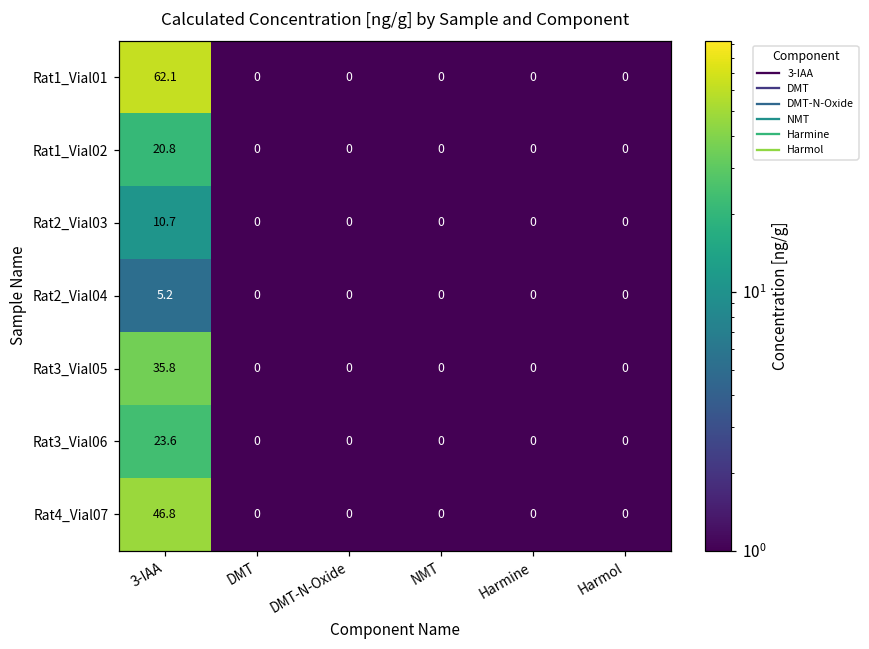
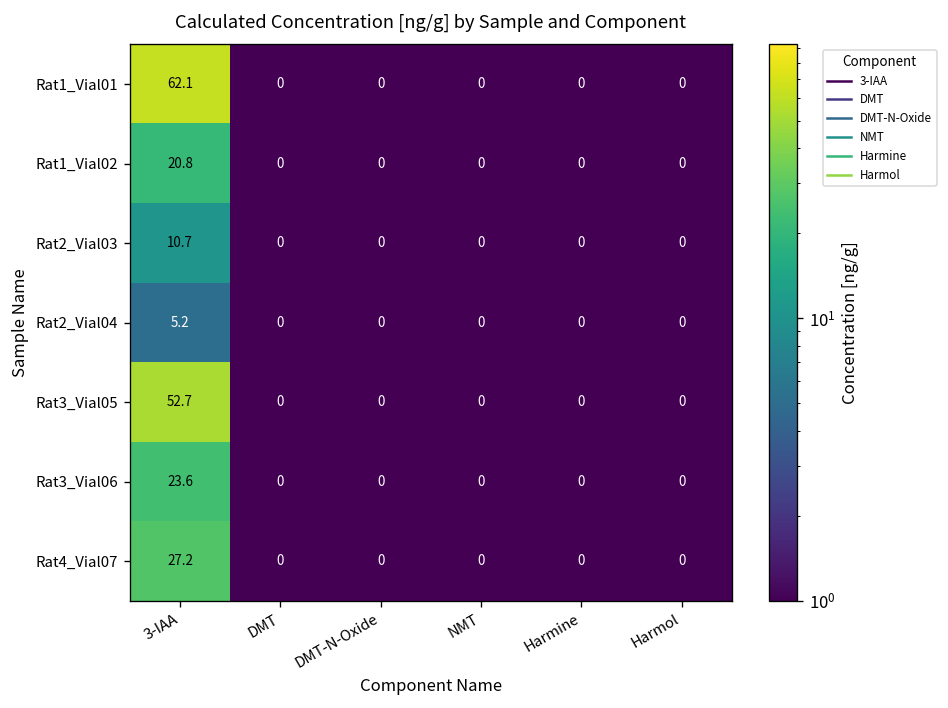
  {
    "Rat1_Vial01": {
      "DMT": 0,
      "DMT-N-Oxide": 0,
      "NMT": 0,
      "Harmine": 0,
      "Harmol": 0
    },
    "Rat1_Vial02": {
      "3-IAA": 20.8,
      "DMT": 0,
      "DMT-N-Oxide": 0,
      "NMT": 0,
      "Harmine": 0,
      "Harmol": 0
    },
    "Rat2_Vial03": {
      "3-IAA": 10.7,
      "DMT": 0,
      "DMT-N-Oxide": 0,
      "NMT": 0,
      "Harmine": 0,
      "Harmol": 0
    },
    "Rat2_Vial04": {
      "3-IAA": 5.2,
      "DMT": 0,
      "DMT-N-Oxide": 0,
      "NMT": 0,
      "Harmine": 0,
      "Harmol": 0
    },
    "Rat3_Vial05": {
-     "3-IAA": 35.8,
+     "3-IAA": 52.7,
      "DMT": 0,
      "DMT-N-Oxide": 0,
      "NMT": 0,
      "Harmine": 0,
      "Harmol": 0
    },
    "Rat3_Vial06": {
      "3-IAA": 23.6,
      "DMT": 0,
      "DMT-N-Oxide": 0,
      "NMT": 0,
      "Harmine": 0,
      "Harmol": 0
    },
    "Rat4_Vial07": {
-     "3-IAA": 46.8,
+     "3-IAA": 27.2,
      "DMT": 0,
      "DMT-N-Oxide": 0,
      "NMT": 0,
      "Harmine": 0,
      "Harmol": 0
    }
  }
